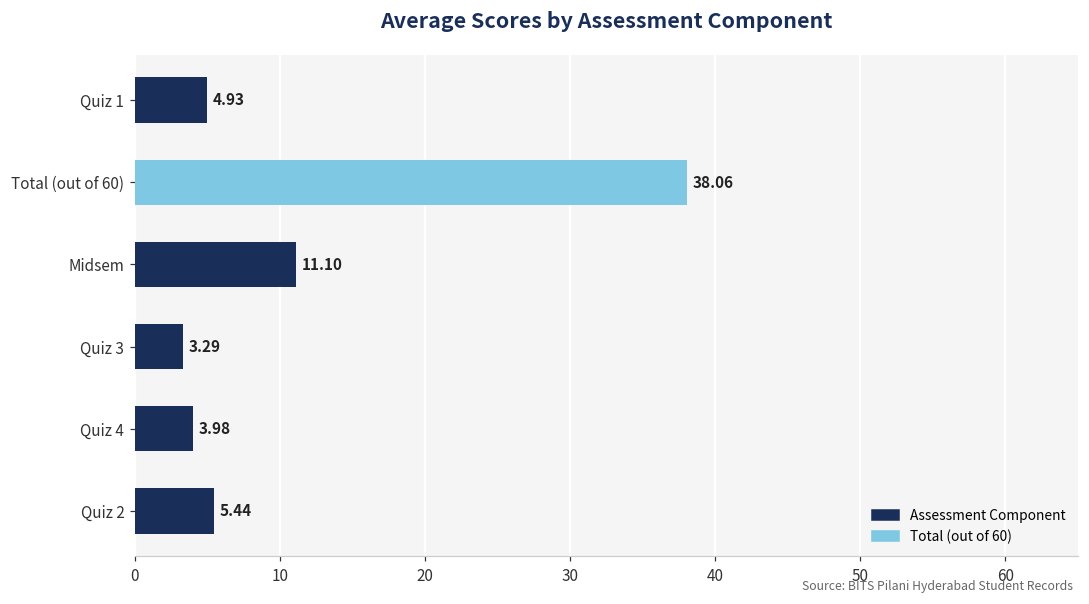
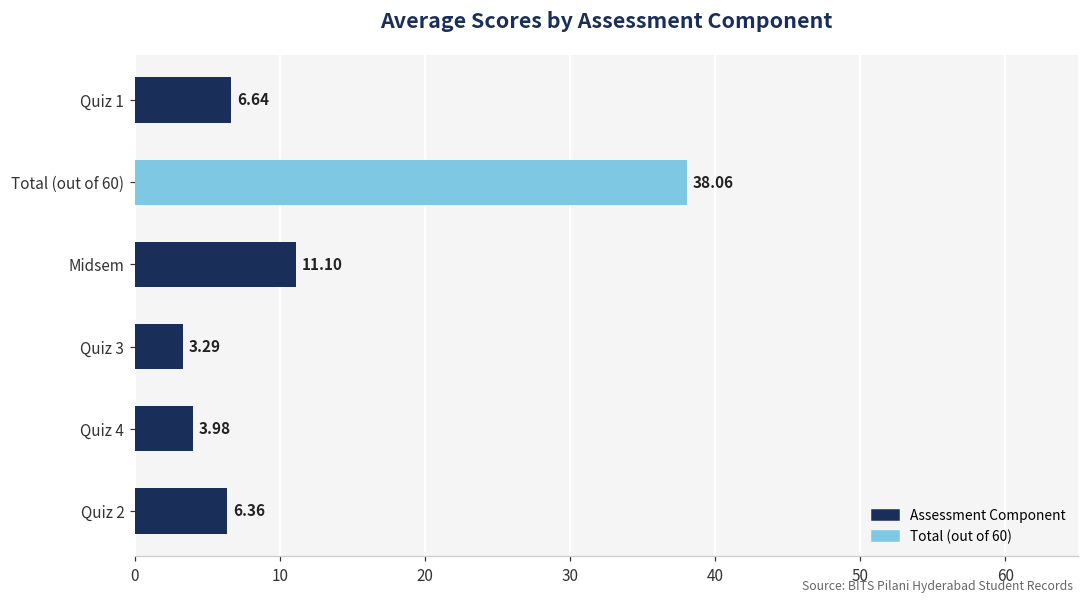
  {
-   "Quiz 1": 4.93,
+   "Quiz 1": 6.64,
    "Total (out of 60)": 38.06,
    "Midsem": 11.10,
    "Quiz 3": 3.29,
    "Quiz 4": 3.98,
-   "Quiz 2": 5.44
+   "Quiz 2": 6.36
  }
